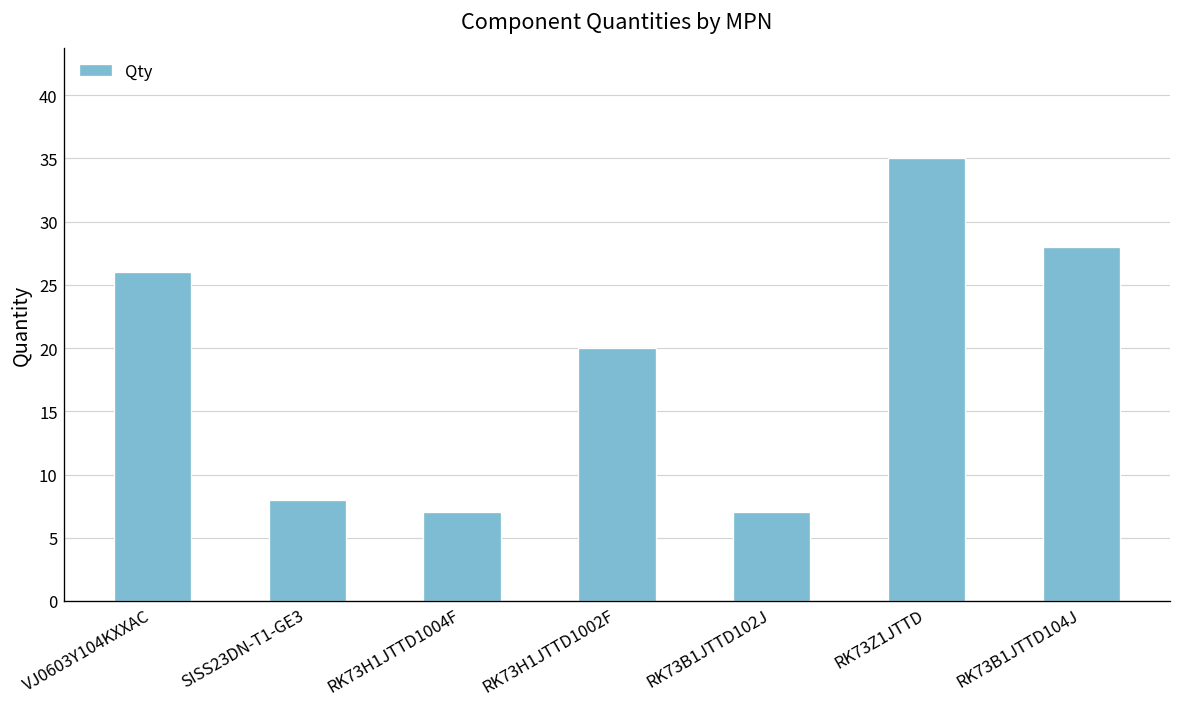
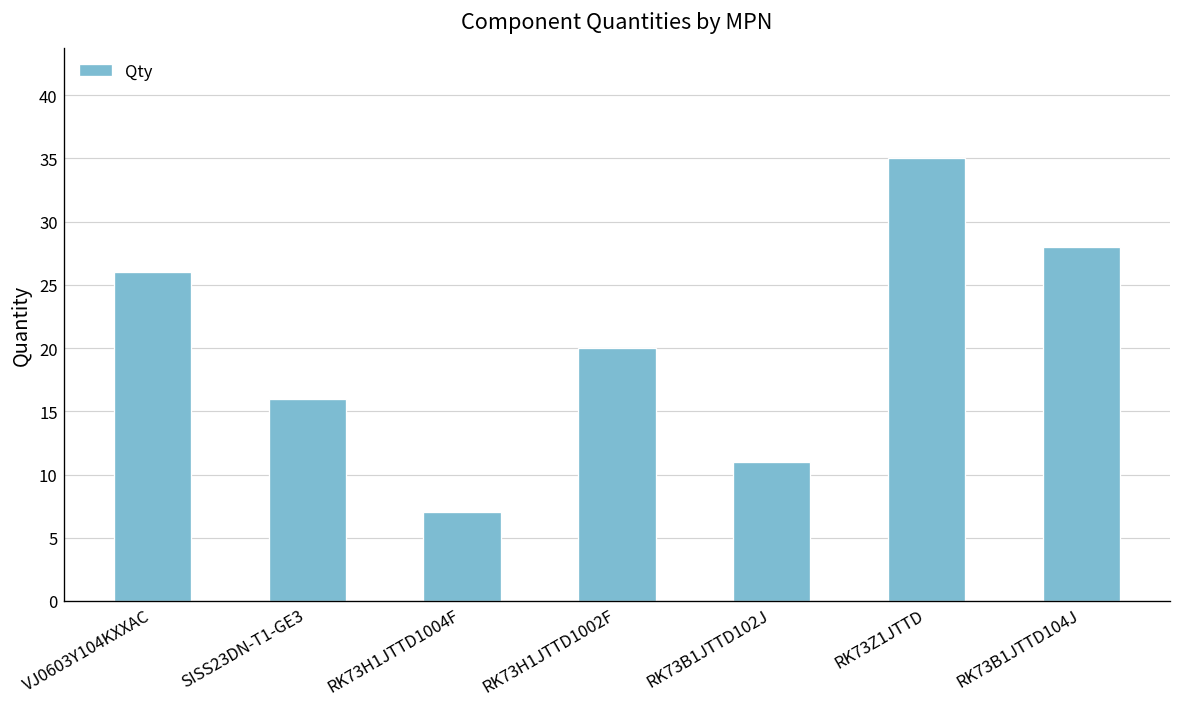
  {
    "VJ0603Y104KXXAC": 26,
-   "SISS23DN-T1-GE3": 8,
+   "SISS23DN-T1-GE3": 16,
    "RK73H1JTTD1004F": 7,
    "RK73H1JTTD1002F": 20,
-   "RK73B1JTTD102J": 7,
+   "RK73B1JTTD102J": 11,
    "RK73Z1JTTD": 35,
    "RK73B1JTTD104J": 28
  }
